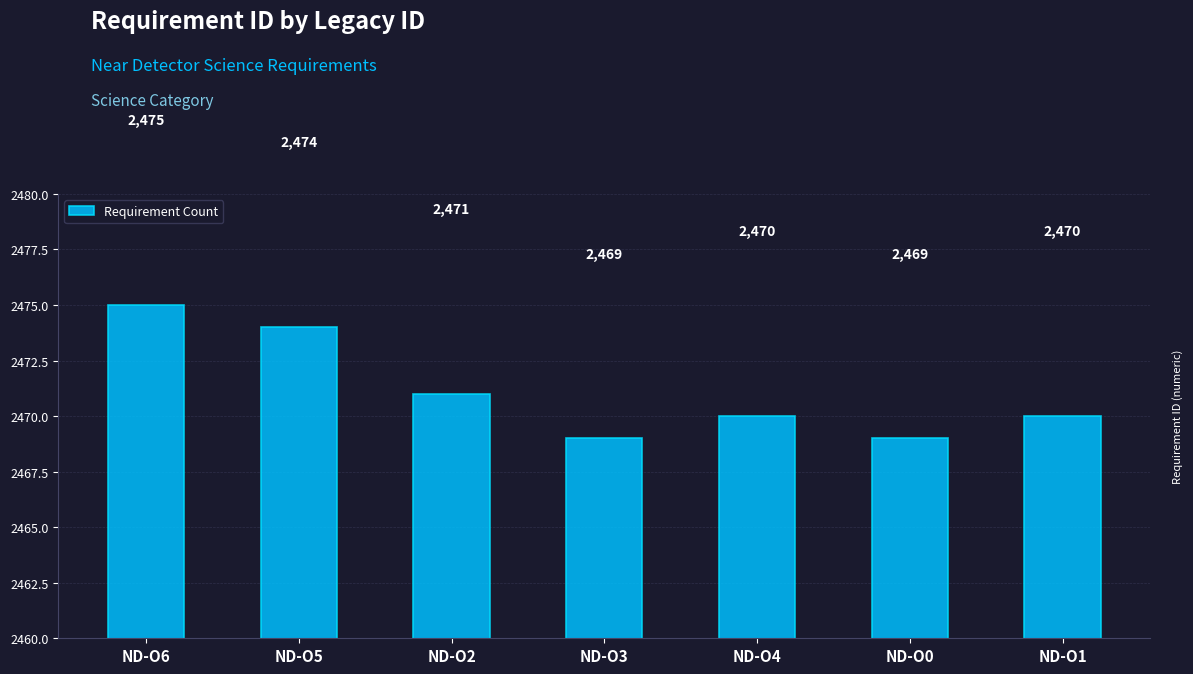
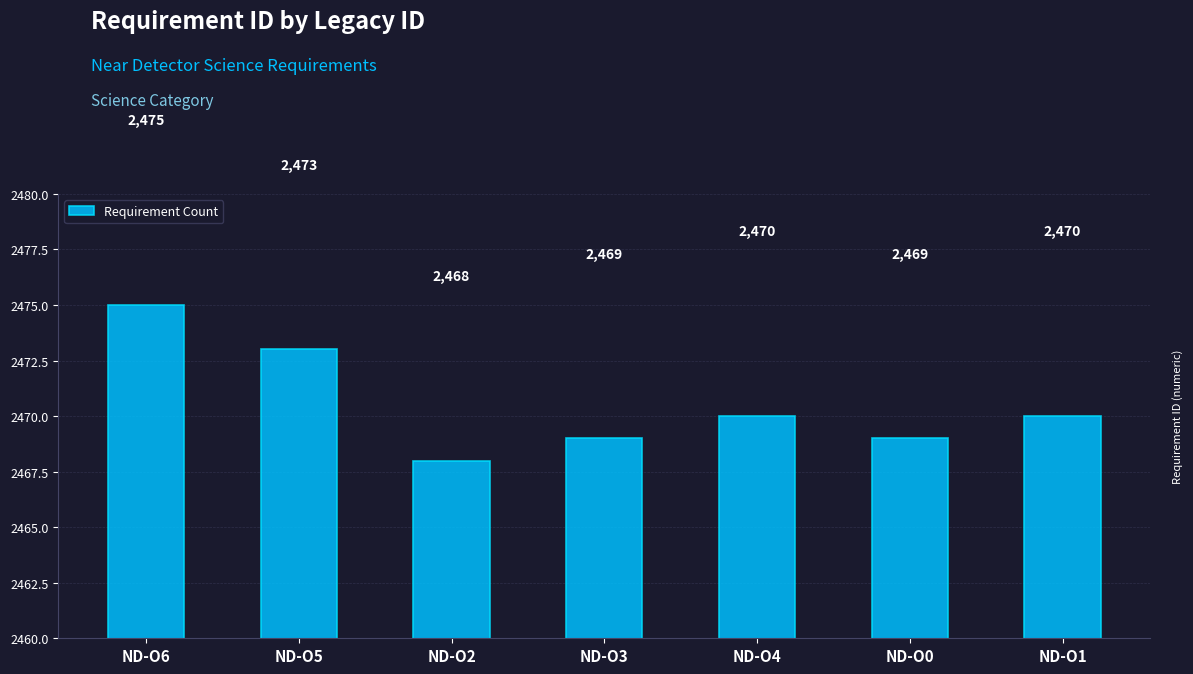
  {
-   "ND-O5": "2,474",
-   "ND-O2": "2,471"
+   "ND-O5": "2,473",
+   "ND-O2": "2,468"
  }
